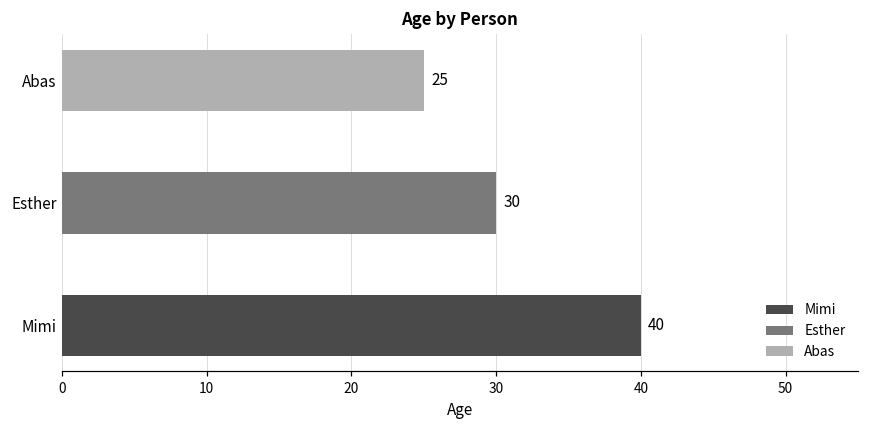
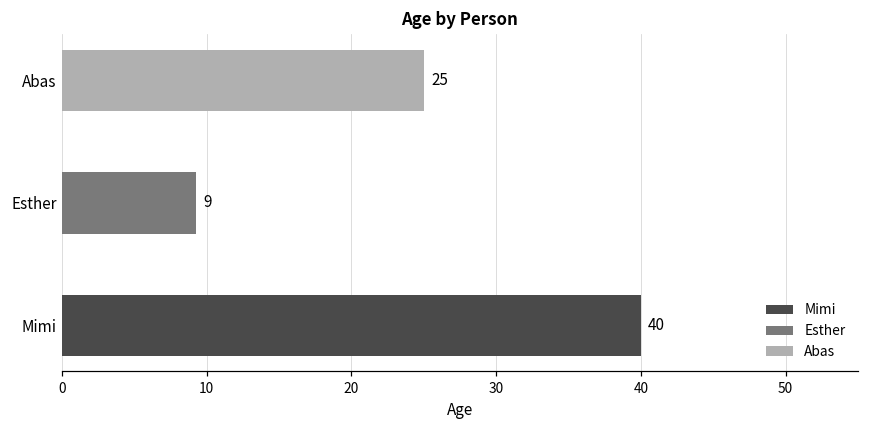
  {
    "Abas": 25,
-   "Esther": 30,
+   "Esther": 9,
    "Mimi": 40
  }
